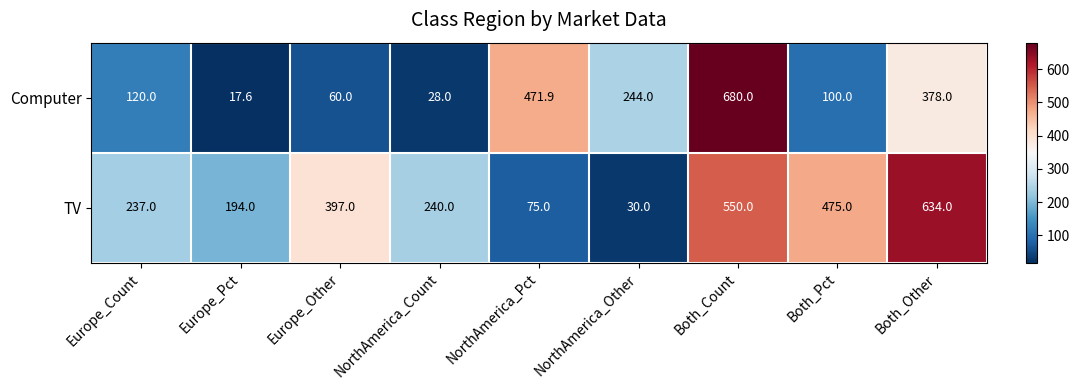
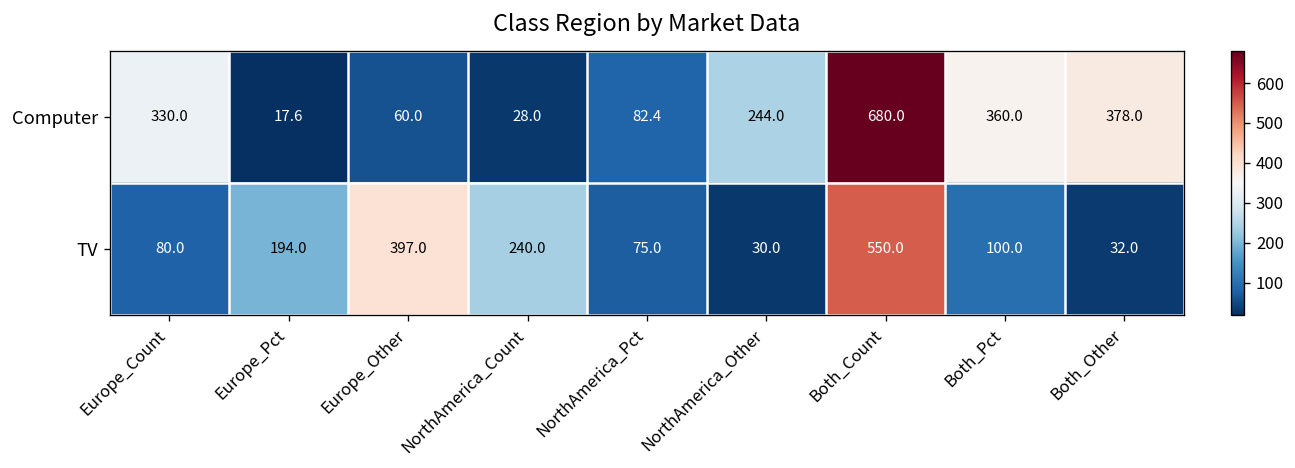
  {
    "Computer": {
-     "Europe_Count": 120.0,
+     "Europe_Count": 330.0,
      "Europe_Pct": 17.6,
      "Europe_Other": 60.0,
      "NorthAmerica_Count": 28.0,
-     "NorthAmerica_Pct": 471.9,
+     "NorthAmerica_Pct": 82.4,
      "NorthAmerica_Other": 244.0,
      "Both_Count": 680.0,
-     "Both_Pct": 100.0,
+     "Both_Pct": 360.0,
      "Both_Other": 378.0
    },
    "TV": {
-     "Europe_Count": 237.0,
+     "Europe_Count": 80.0,
      "Europe_Pct": 194.0,
      "Europe_Other": 397.0,
      "NorthAmerica_Count": 240.0,
      "NorthAmerica_Pct": 75.0,
      "NorthAmerica_Other": 30.0,
      "Both_Count": 550.0,
-     "Both_Pct": 475.0,
-     "Both_Other": 634.0
+     "Both_Pct": 100.0,
+     "Both_Other": 32.0
    }
  }
